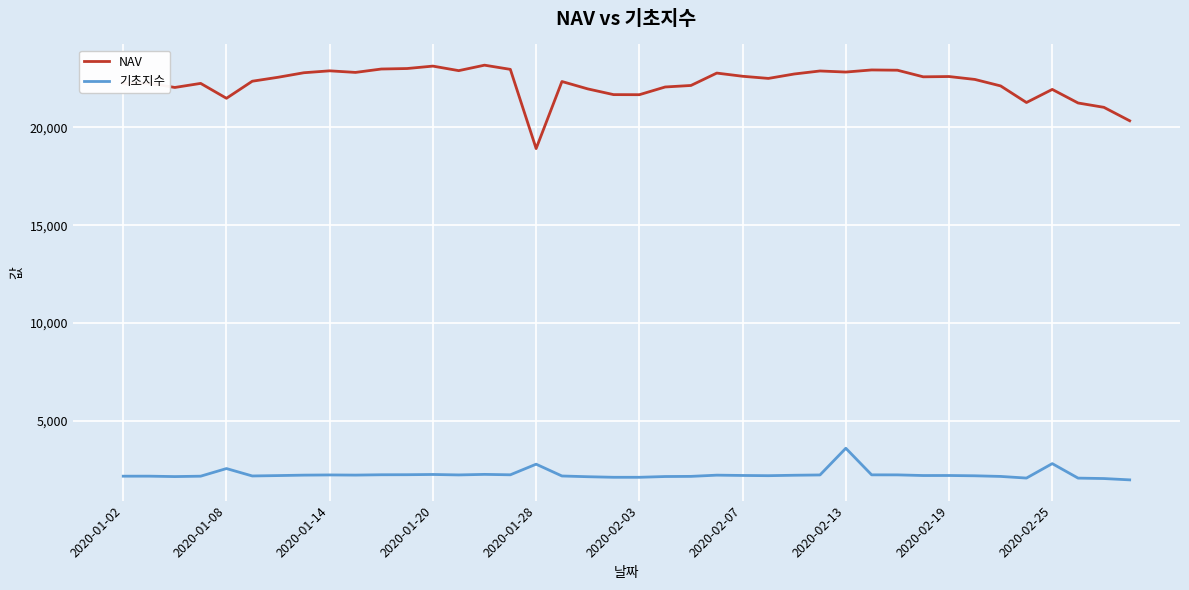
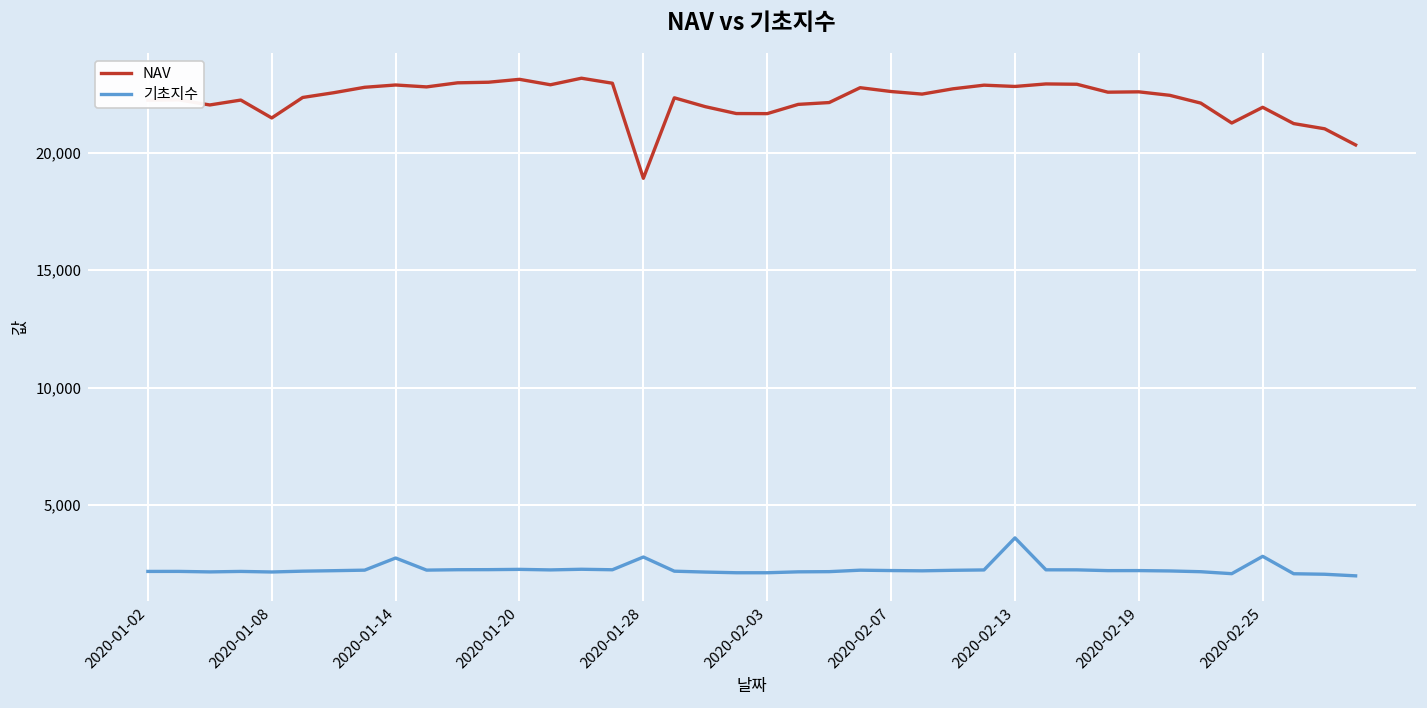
  {
    "NAV": {
      "2020-01-08": "21,500",
      "2020-01-14": "22,900",
      "2020-01-20": "23,100",
      "2020-01-28": "18,900",
      "2020-02-03": "21,700",
      "2020-02-07": "22,600",
      "2020-02-13": "22,800",
      "2020-02-19": "22,600",
      "2020-02-25": "21,900"
    },
    "기초지수": {
      "2020-01-02": "2,200",
-     "2020-01-08": "2,600",
-     "2020-01-14": "2,200",
+     "2020-01-08": "2,200",
+     "2020-01-14": "2,700",
      "2020-01-20": "2,300",
      "2020-01-28": "2,800",
      "2020-02-03": "2,100",
      "2020-02-07": "2,200",
      "2020-02-13": "3,600",
      "2020-02-19": "2,200",
      "2020-02-25": "2,800"
    }
  }
